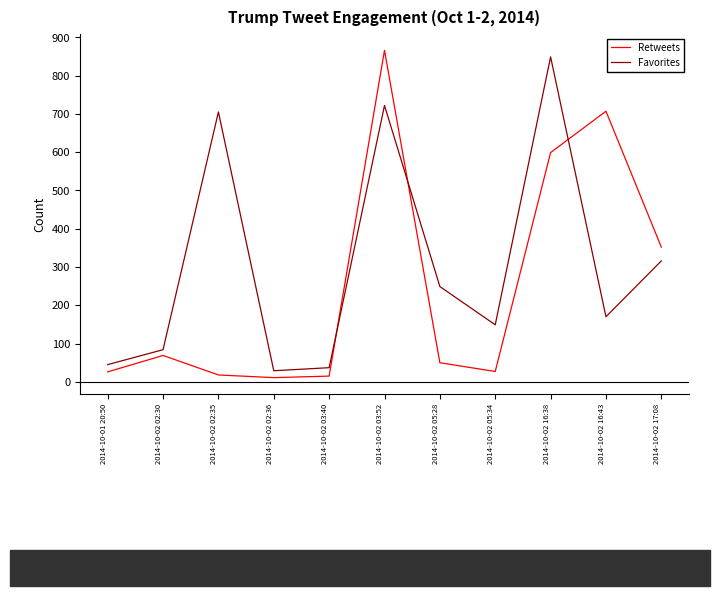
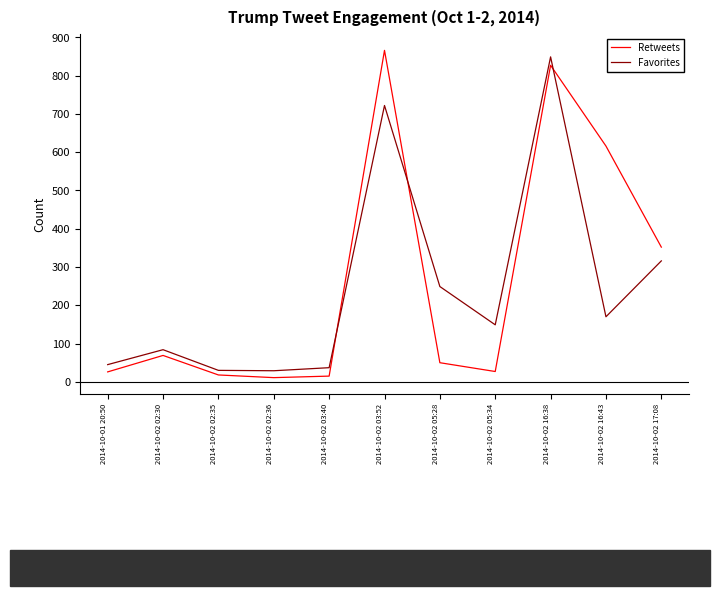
  {
    "Retweets": {
      "2014-10-01 20:50": 30,
      "2014-10-02 02:30": 70,
      "2014-10-02 02:35": 20,
      "2014-10-02 02:36": 10,
      "2014-10-02 03:40": 20,
      "2014-10-02 03:52": 870,
      "2014-10-02 05:28": 50,
      "2014-10-02 05:34": 30,
-     "2014-10-02 16:38": 600,
-     "2014-10-02 16:43": 710,
+     "2014-10-02 16:38": 830,
+     "2014-10-02 16:43": 620,
      "2014-10-02 17:08": 350
    },
    "Favorites": {
      "2014-10-01 20:50": 50,
      "2014-10-02 02:30": 80,
-     "2014-10-02 02:35": 710,
+     "2014-10-02 02:35": 30,
      "2014-10-02 02:36": 30,
      "2014-10-02 03:40": 40,
      "2014-10-02 03:52": 720,
      "2014-10-02 05:28": 250,
      "2014-10-02 05:34": 150,
      "2014-10-02 16:38": 850,
      "2014-10-02 16:43": 170,
      "2014-10-02 17:08": 320
    }
  }
